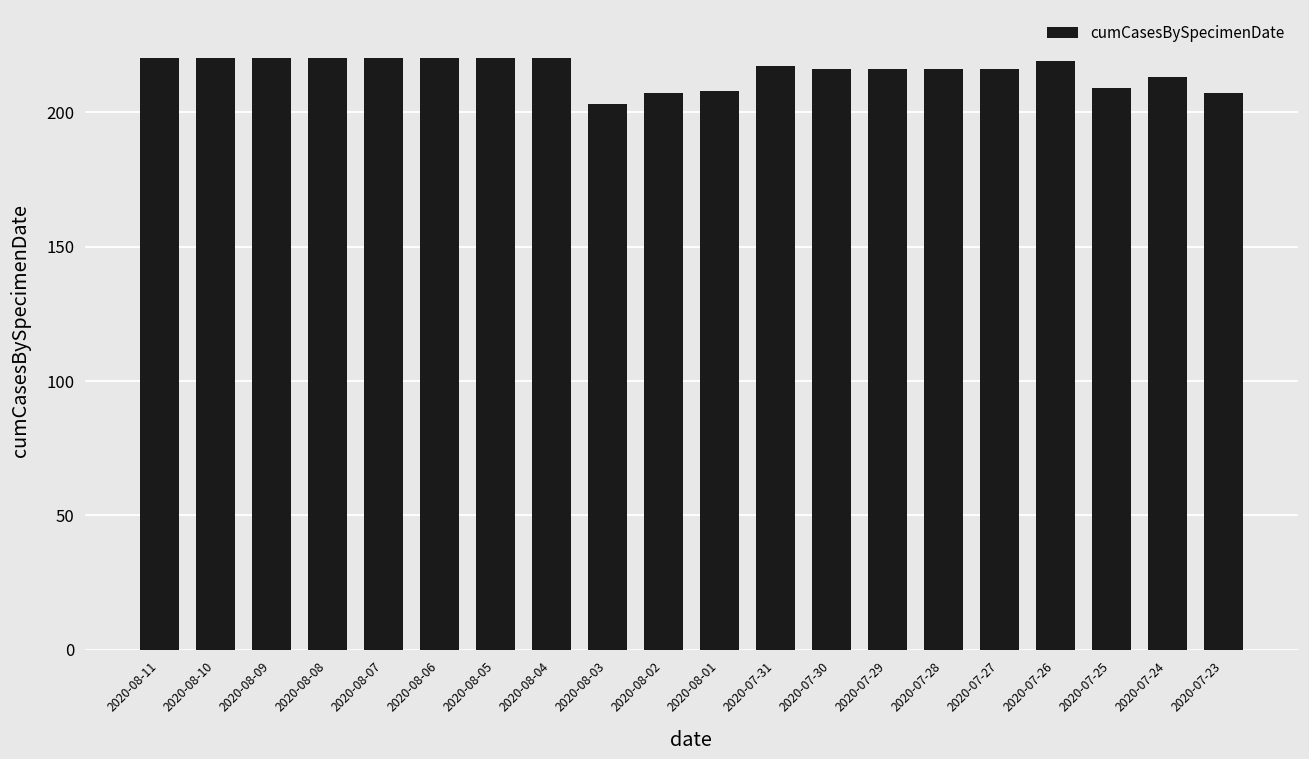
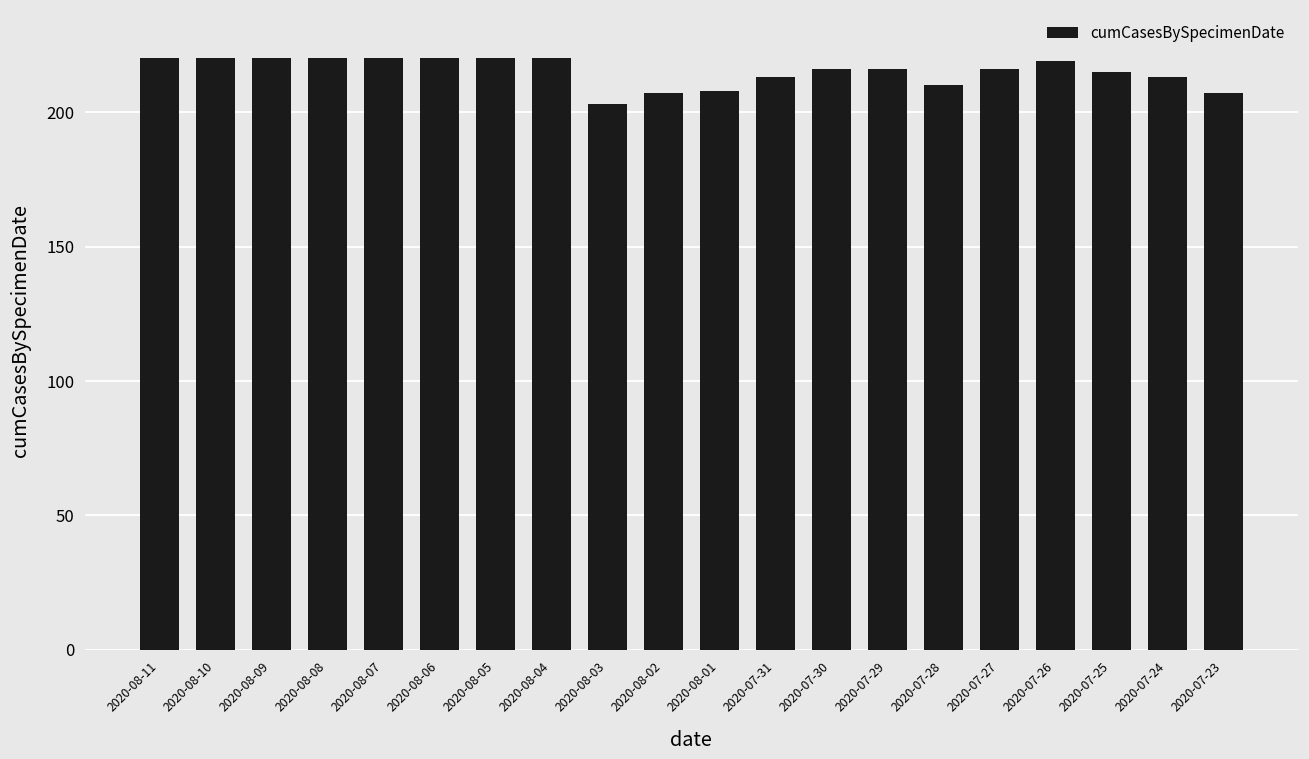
  {
    "2020-08-11": 220,
    "2020-08-10": 220,
    "2020-08-09": 220,
    "2020-08-08": 220,
    "2020-08-07": 220,
    "2020-08-06": 220,
    "2020-08-05": 220,
    "2020-08-04": 220,
    "2020-08-03": 203,
    "2020-08-02": 207,
    "2020-08-01": 208,
-   "2020-07-31": 217,
+   "2020-07-31": 213,
    "2020-07-30": 216,
    "2020-07-29": 216,
-   "2020-07-28": 216,
+   "2020-07-28": 210,
    "2020-07-27": 216,
    "2020-07-26": 219,
-   "2020-07-25": 209,
+   "2020-07-25": 215,
    "2020-07-24": 213,
    "2020-07-23": 207
  }
